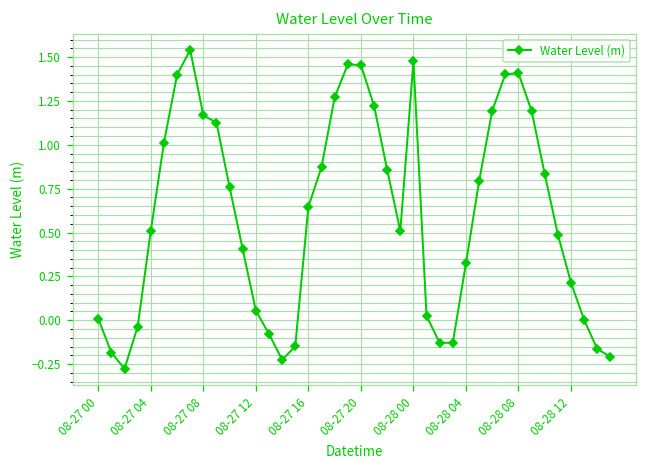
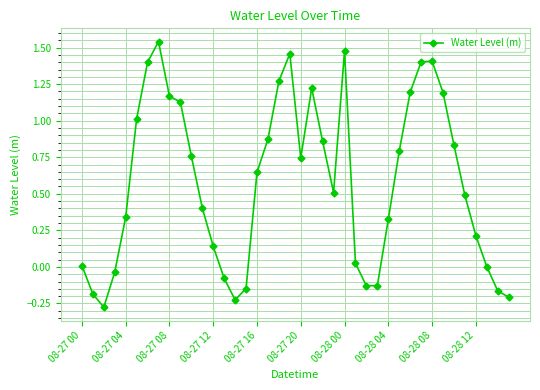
  {
    "08-27 00": 0.01,
-   "08-27 04": 0.51,
+   "08-27 04": 0.34,
    "08-27 08": 1.17,
-   "08-27 12": 0.05,
+   "08-27 12": 0.14,
    "08-27 16": 0.65,
-   "08-27 20": 1.45,
+   "08-27 20": 0.74,
    "08-28 00": 1.48,
    "08-28 04": 0.32,
    "08-28 08": 1.41,
    "08-28 12": 0.21
  }
